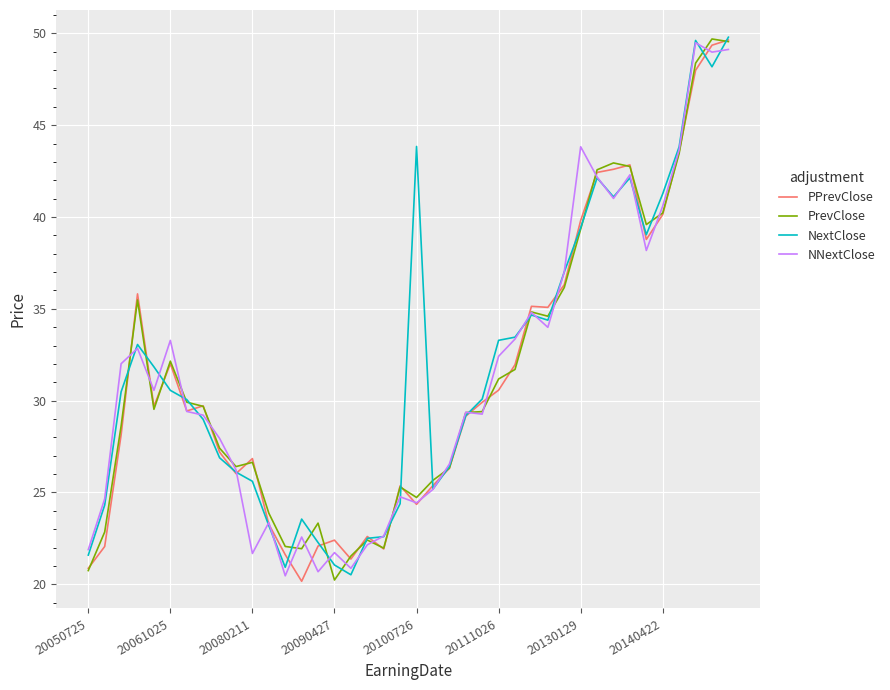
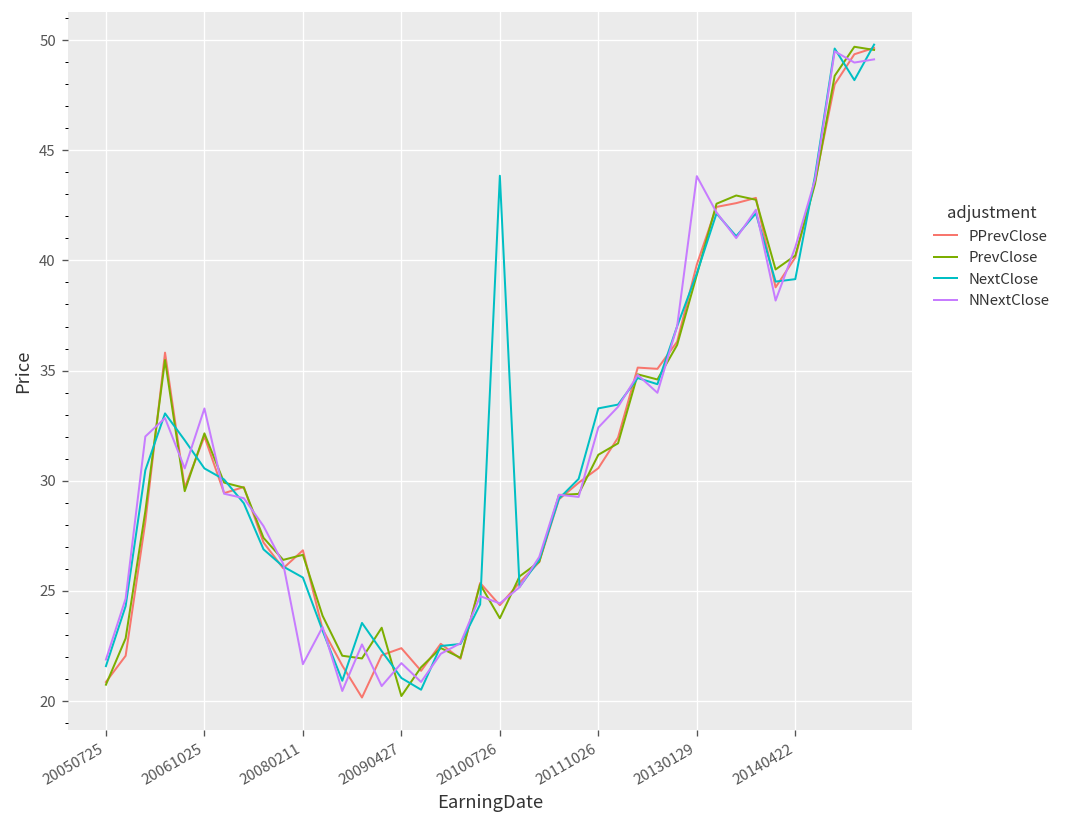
  {
    "PPrevClose": {
      "20080211": 26.8,
      "20090427": 22.4,
      "20111026": 30.6,
      "20130129": 39.8
    },
    "PrevClose": {
      "20080211": 26.6,
      "20090427": 20.2,
-     "20100726": 24.7,
+     "20100726": 23.8,
      "20111026": 31.2
    },
    "NextClose": {
      "20050725": 21.6,
      "20061025": 30.6,
      "20080211": 25.6,
      "20090427": 21.1,
      "20100726": 43.8,
      "20111026": 33.3,
-     "20140422": 41.3
+     "20140422": 39.1
    },
    "NNextClose": {
      "20050725": 21.9,
      "20061025": 33.3,
      "20080211": 21.7,
      "20090427": 21.7,
      "20111026": 32.4,
      "20130129": 43.8,
      "20140422": 40.6
    }
  }
